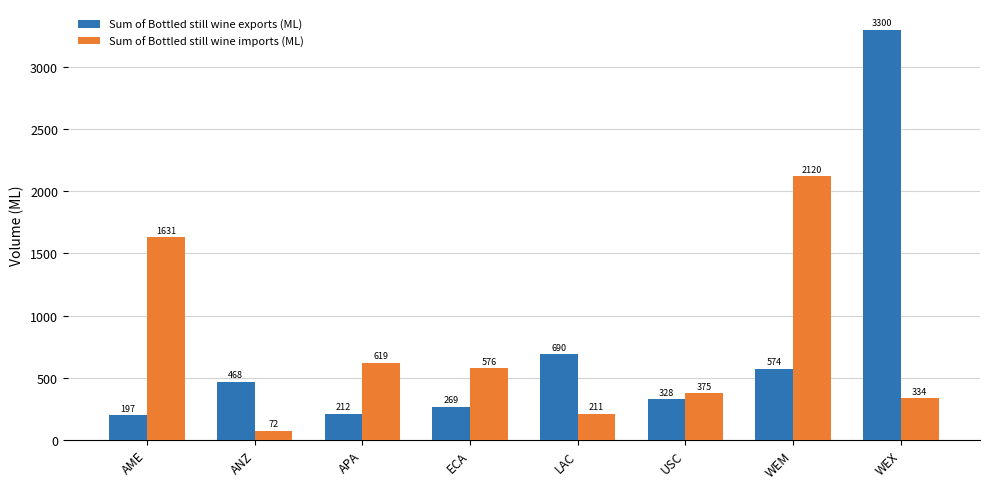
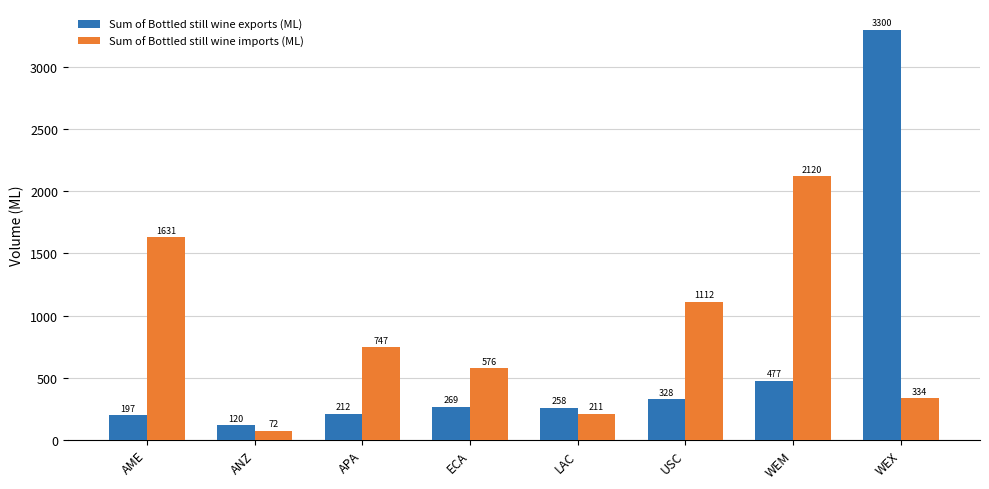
  {
    "Sum of Bottled still wine exports (ML)": {
      "AME": 197,
-     "ANZ": 468,
+     "ANZ": 120,
      "APA": 212,
      "ECA": 269,
-     "LAC": 690,
+     "LAC": 258,
      "USC": 328,
-     "WEM": 574,
+     "WEM": 477,
      "WEX": 3300
    },
    "Sum of Bottled still wine imports (ML)": {
      "AME": 1631,
      "ANZ": 72,
-     "APA": 619,
+     "APA": 747,
      "ECA": 576,
      "LAC": 211,
-     "USC": 375,
+     "USC": 1112,
      "WEM": 2120,
      "WEX": 334
    }
  }
